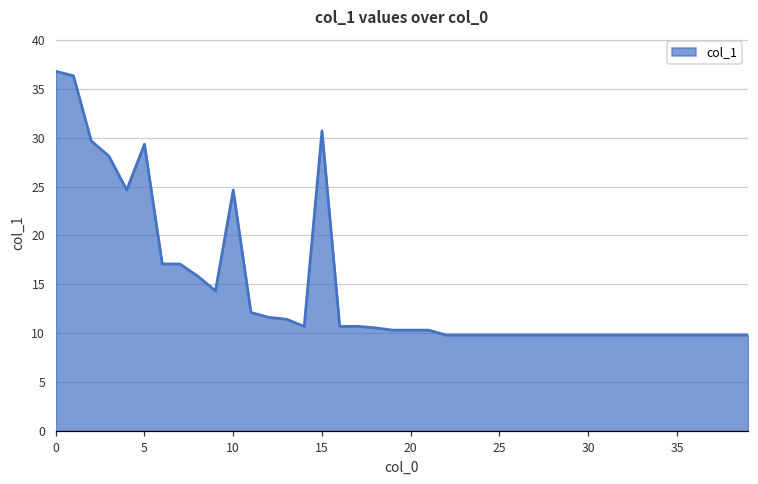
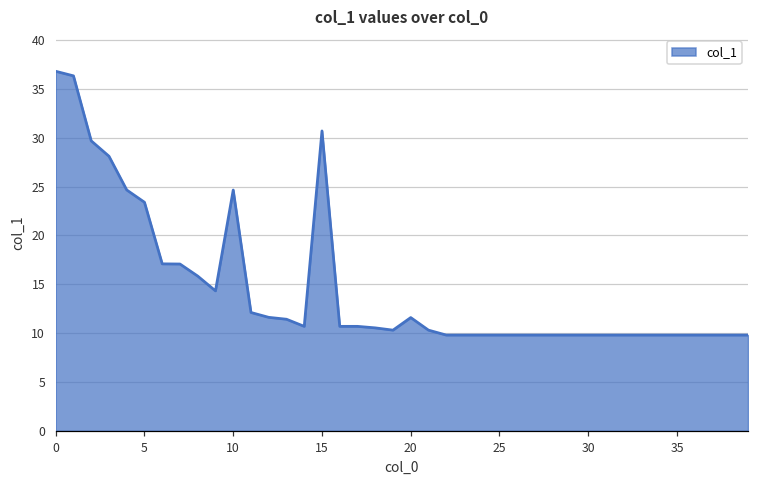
  {
    "0": 37,
-   "5": 29,
+   "5": 23,
    "10": 25,
    "15": 31,
-   "20": 10,
+   "20": 12,
    "25": 10,
    "30": 10,
    "35": 10
  }
